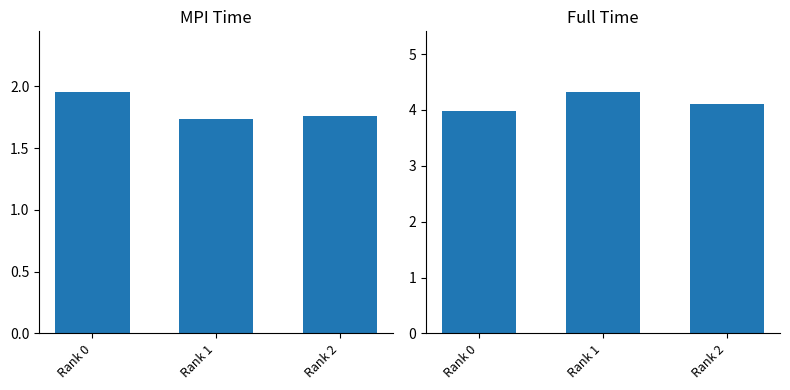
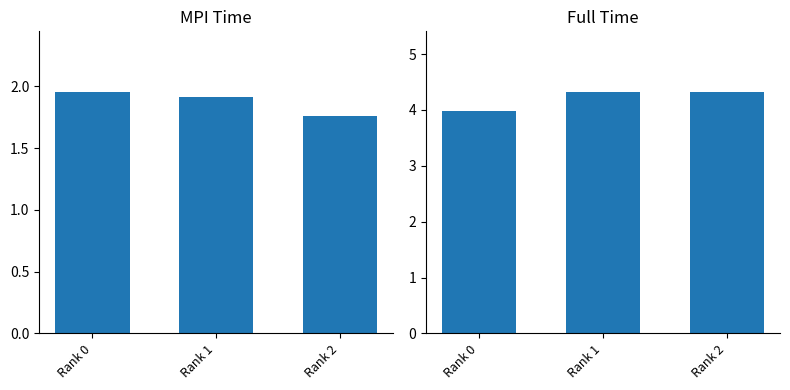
  {
    "MPI Time": {
      "Rank 0": 1.96,
-     "Rank 1": 1.74,
+     "Rank 1": 1.91,
      "Rank 2": 1.76
    },
    "Full Time": {
      "Rank 0": 4.0,
      "Rank 1": 4.3,
-     "Rank 2": 4.1
+     "Rank 2": 4.3
    }
  }
